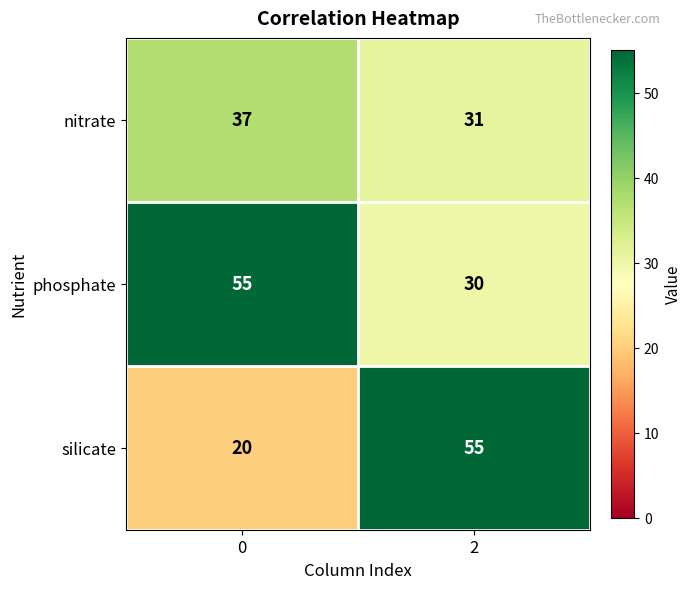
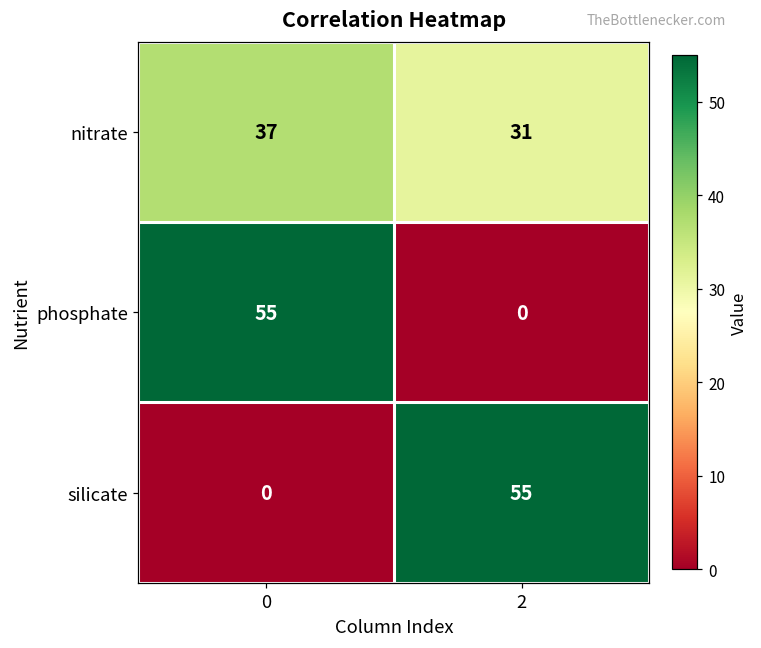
  {
    "nitrate": {
      "0": 37,
      "2": 31
    },
    "phosphate": {
      "0": 55,
-     "2": 30
+     "2": 0
    },
    "silicate": {
-     "0": 20,
+     "0": 0,
      "2": 55
    }
  }
